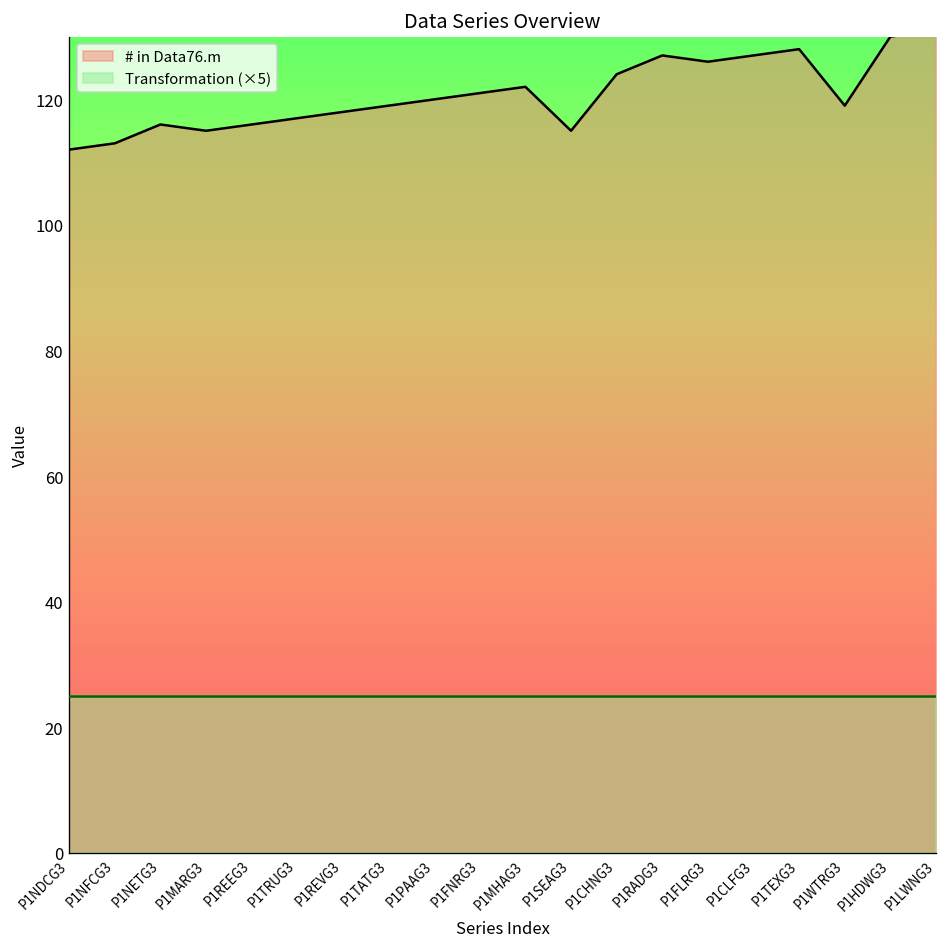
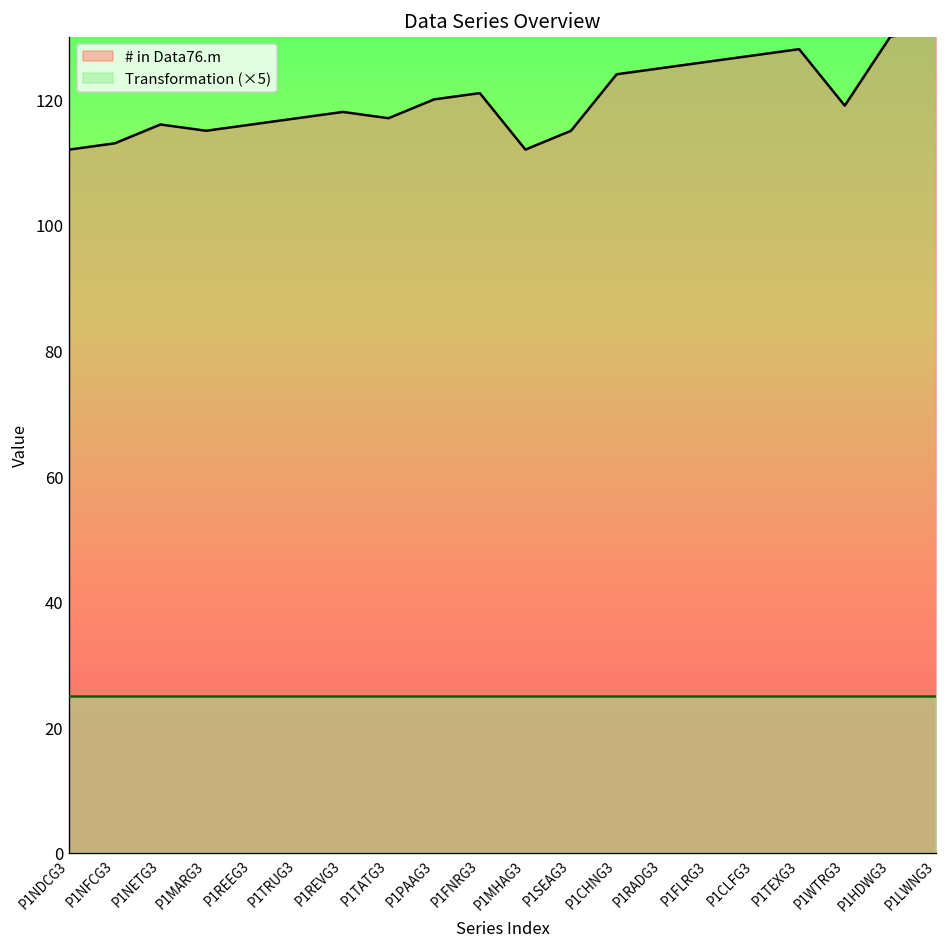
  {
    "# in Data76.m": {
      "P1NDCG3": 112,
      "P1NFCG3": 113,
      "P1NETG3": 116,
      "P1MARG3": 115,
      "P1REEG3": 116,
      "P1TRUG3": 117,
      "P1REVG3": 118,
-     "P1TATG3": 119,
+     "P1TATG3": 117,
      "P1PAAG3": 120,
      "P1FNRG3": 121,
-     "P1MHAG3": 122,
+     "P1MHAG3": 112,
      "P1SEAG3": 115,
      "P1CHNG3": 124,
-     "P1RADG3": 127,
+     "P1RADG3": 125,
      "P1FLRG3": 126,
      "P1CLFG3": 127,
      "P1TEXG3": 128,
      "P1WTRG3": 119,
      "P1HDWG3": 130
    },
    "Transformation (×5)": {
      "P1NDCG3": 25,
      "P1NFCG3": 25,
      "P1NETG3": 25,
      "P1MARG3": 25,
      "P1REEG3": 25,
      "P1TRUG3": 25,
      "P1REVG3": 25,
      "P1TATG3": 25,
      "P1PAAG3": 25,
      "P1FNRG3": 25,
      "P1MHAG3": 25,
      "P1SEAG3": 25,
      "P1CHNG3": 25,
      "P1RADG3": 25,
      "P1FLRG3": 25,
      "P1CLFG3": 25,
      "P1TEXG3": 25,
      "P1WTRG3": 25,
      "P1HDWG3": 25,
      "P1LWNG3": 25
    }
  }
